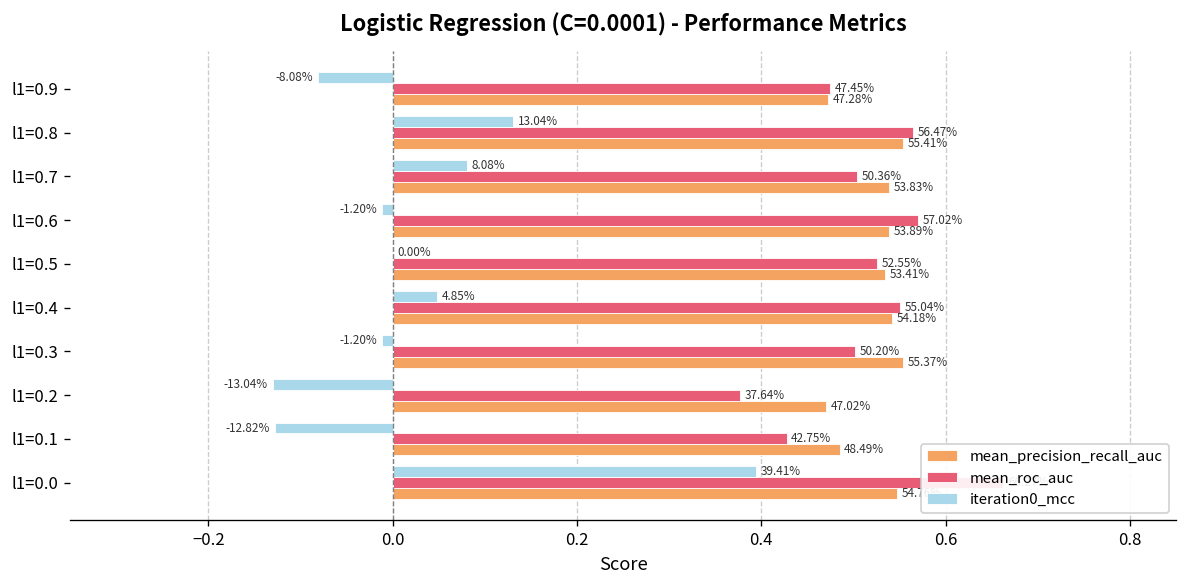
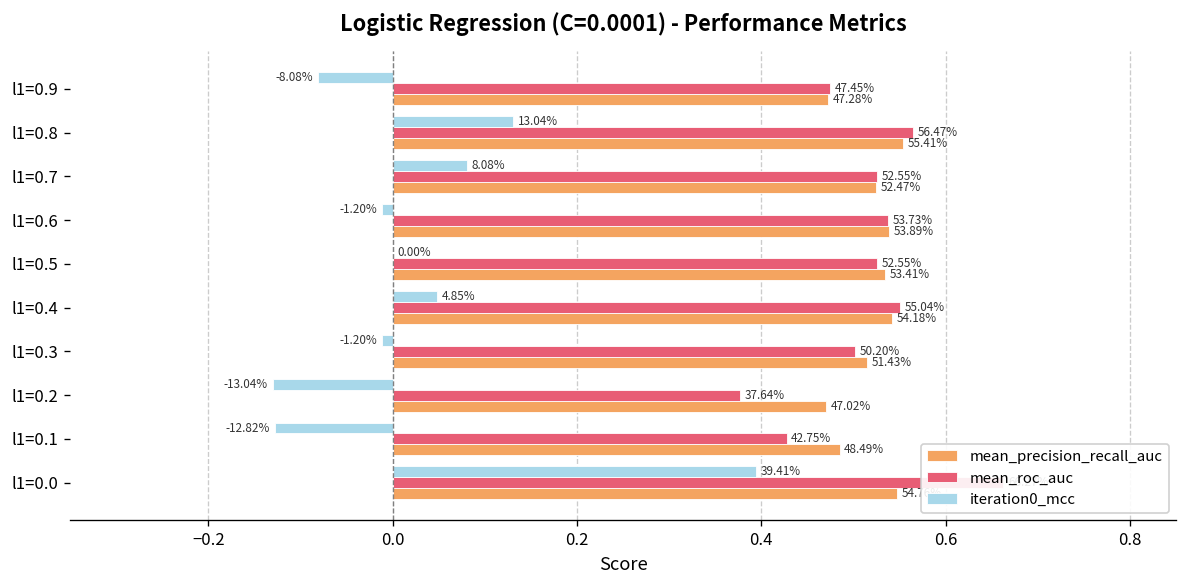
  {
    "mean_precision_recall_auc": {
      "l1=0.9": "47.28%",
      "l1=0.8": "55.41%",
-     "l1=0.7": "53.83%",
+     "l1=0.7": "52.47%",
      "l1=0.6": "53.89%",
      "l1=0.5": "53.41%",
      "l1=0.4": "54.18%",
-     "l1=0.3": "55.37%",
+     "l1=0.3": "51.43%",
      "l1=0.2": "47.02%",
      "l1=0.1": "48.49%"
    },
    "mean_roc_auc": {
      "l1=0.9": "47.45%",
      "l1=0.8": "56.47%",
-     "l1=0.7": "50.36%",
-     "l1=0.6": "57.02%",
+     "l1=0.7": "52.55%",
+     "l1=0.6": "53.73%",
      "l1=0.5": "52.55%",
      "l1=0.4": "55.04%",
      "l1=0.3": "50.20%",
      "l1=0.2": "37.64%",
      "l1=0.1": "42.75%"
    },
    "iteration0_mcc": {
      "l1=0.9": "-8.08%",
      "l1=0.8": "13.04%",
      "l1=0.7": "8.08%",
      "l1=0.6": "-1.20%",
      "l1=0.5": "0.00%",
      "l1=0.4": "4.85%",
      "l1=0.3": "-1.20%",
      "l1=0.2": "-13.04%",
      "l1=0.1": "-12.82%",
      "l1=0.0": "39.41%"
    }
  }
